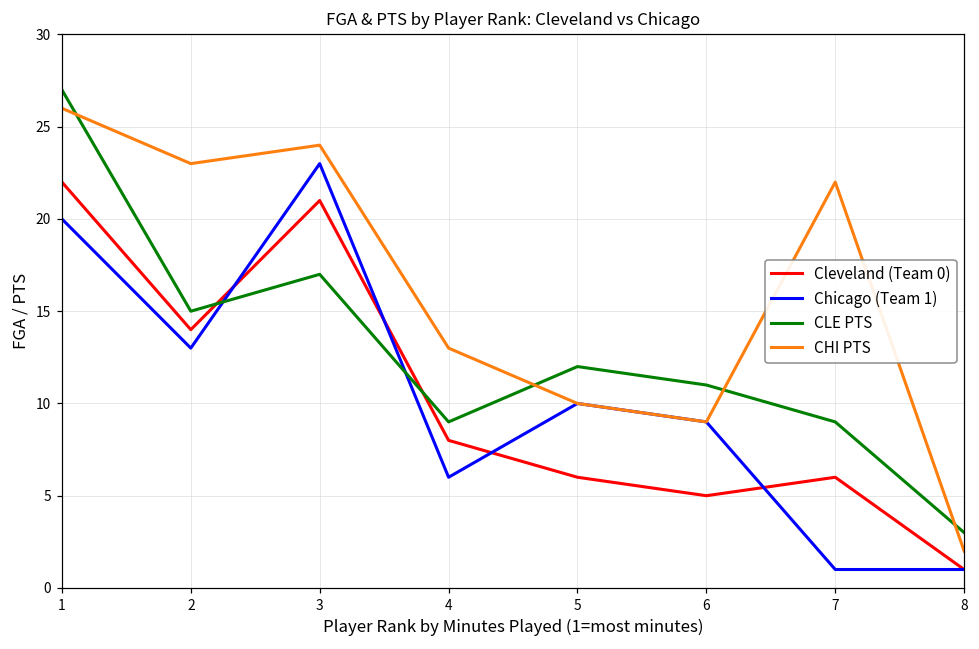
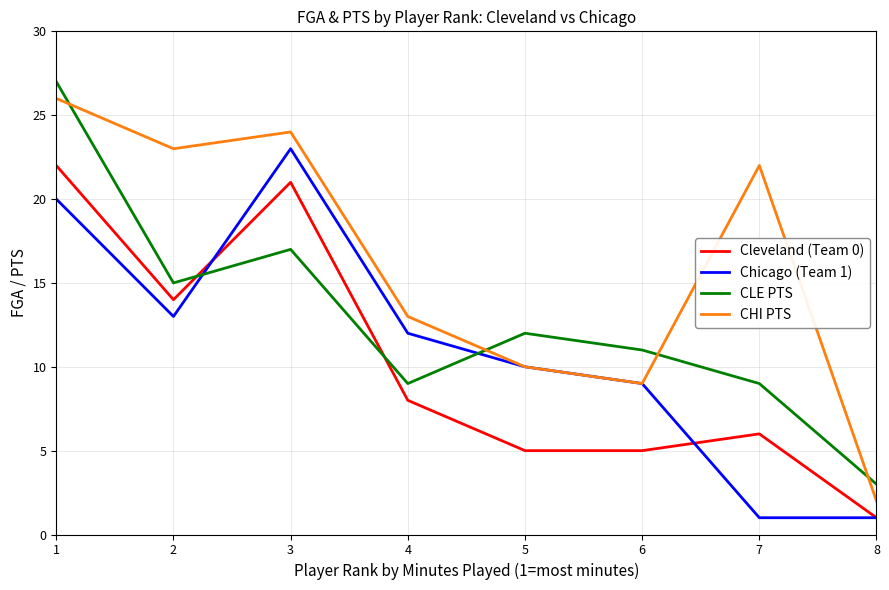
  {
    "Cleveland (Team 0)": {
      "1": 22,
      "2": 14,
      "3": 21,
      "4": 8,
-     "5": 6,
+     "5": 5,
      "6": 5,
      "7": 6
    },
    "Chicago (Team 1)": {
      "1": 20,
      "2": 13,
      "3": 23,
-     "4": 6,
+     "4": 12,
      "7": 1
    },
    "CLE PTS": {
      "1": 27,
      "2": 15,
      "3": 17,
      "4": 9,
      "5": 12,
      "6": 11,
      "7": 9,
      "8": 3
    },
    "CHI PTS": {
      "1": 26,
      "2": 23,
      "3": 24,
      "4": 13,
      "7": 22,
      "8": 2
    }
  }
